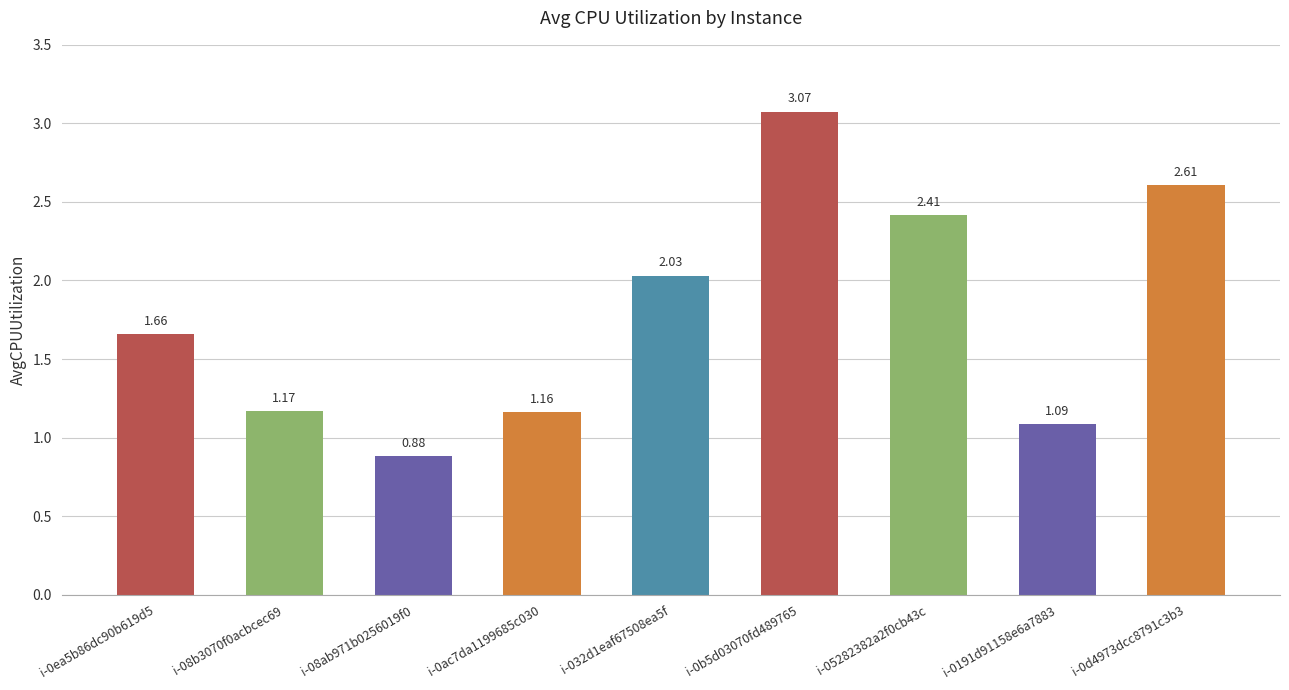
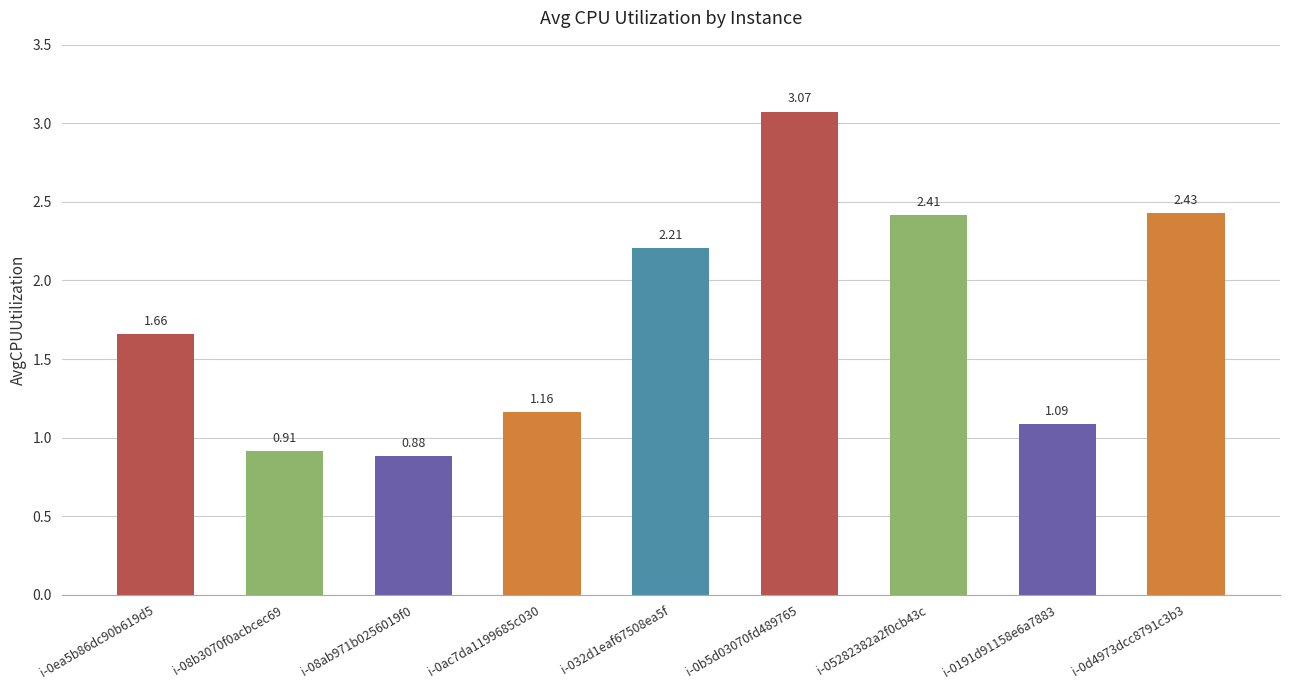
  {
    "i-0ea5b86dc90b619d5": 1.66,
-   "i-08b3070f0acbcec69": 1.17,
+   "i-08b3070f0acbcec69": 0.91,
    "i-08ab971b0256019f0": 0.88,
    "i-0ac7da1199685c030": 1.16,
-   "i-032d1eaf67508ea5f": 2.03,
+   "i-032d1eaf67508ea5f": 2.21,
    "i-0b5d03070fd489765": 3.07,
    "i-05282382a2f0cb43c": 2.41,
    "i-0191d91158e6a7883": 1.09,
-   "i-0d4973dcc8791c3b3": 2.61
+   "i-0d4973dcc8791c3b3": 2.43
  }
